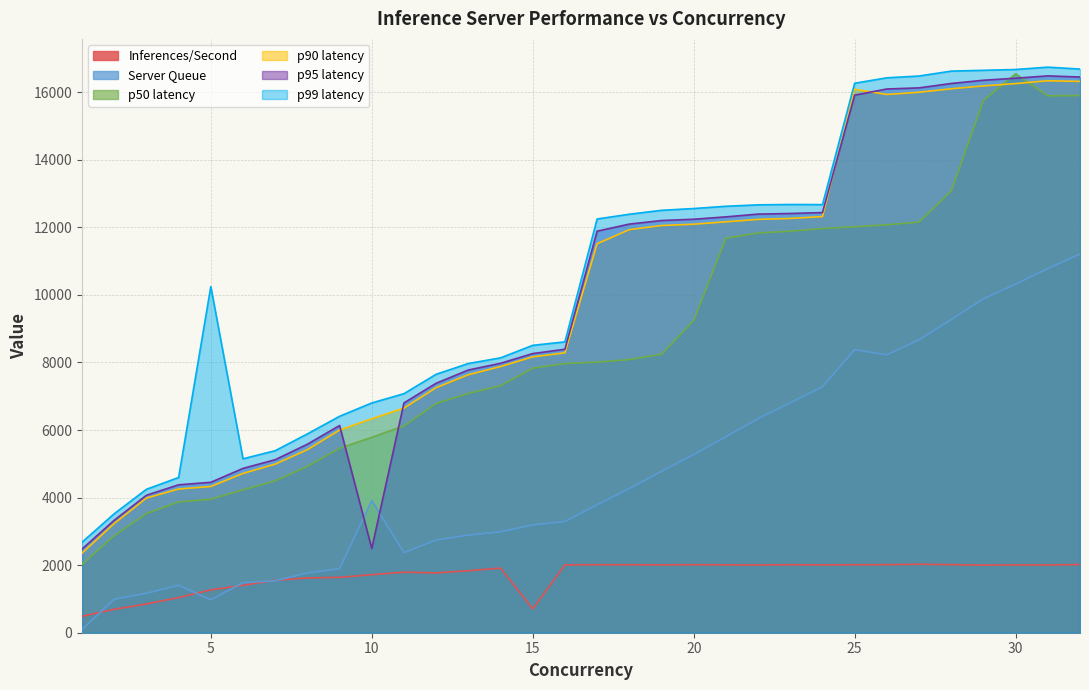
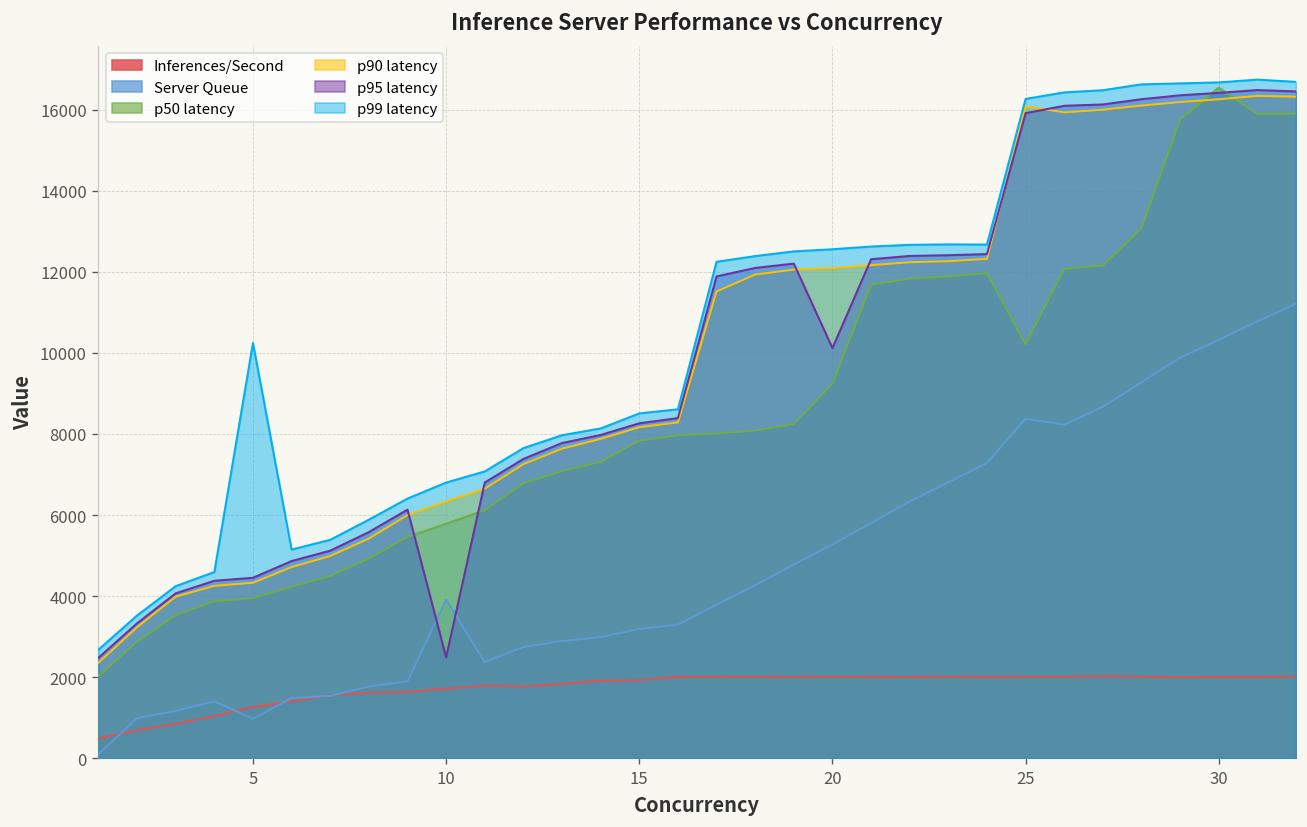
  {
    "Inferences/Second": {
      "5": 1300,
      "10": 1700,
-     "15": 700,
+     "15": 1900,
      "20": 2000,
      "25": 2000,
      "30": 2000
    },
    "Server Queue": {
      "5": 1000,
      "10": 3900,
      "15": 3200,
      "20": 5300,
      "25": 8400,
      "30": 10300
    },
    "p50 latency": {
      "5": 4000,
      "10": 5800,
      "15": 7800,
      "20": 9200,
-     "25": 12000,
+     "25": 10200,
      "30": 16500
    },
    "p90 latency": {
      "5": 4300,
      "10": 6300,
      "15": 8200,
      "20": 12100,
      "25": 16100,
      "30": 16300
    },
    "p95 latency": {
      "5": 4500,
      "10": 2500,
      "15": 8300,
-     "20": 12200,
+     "20": 10100,
      "25": 15900,
      "30": 16400
    },
    "p99 latency": {
      "5": 10200,
      "10": 6800,
      "15": 8500,
      "20": 12600,
      "25": 16300,
      "30": 16700
    }
  }
